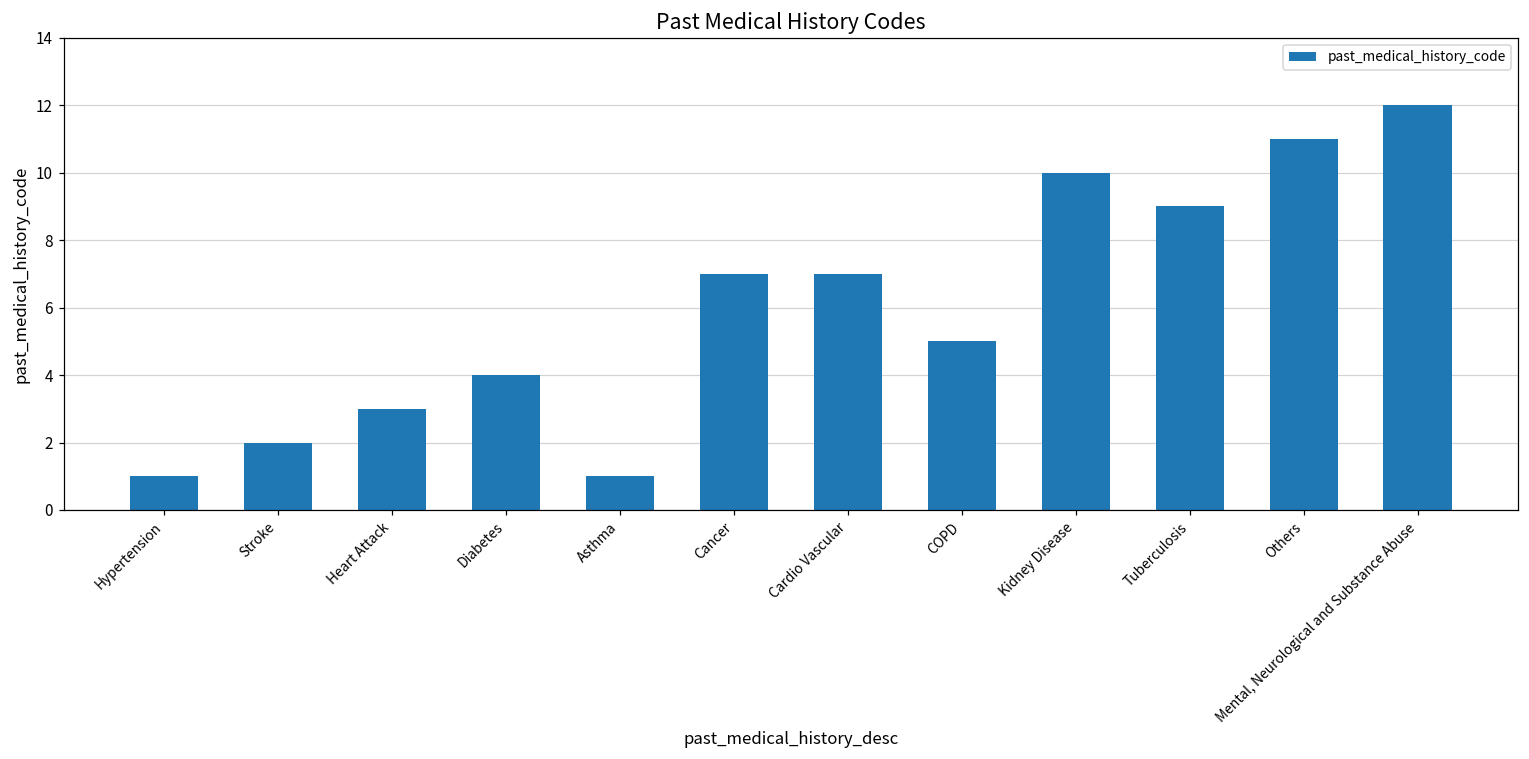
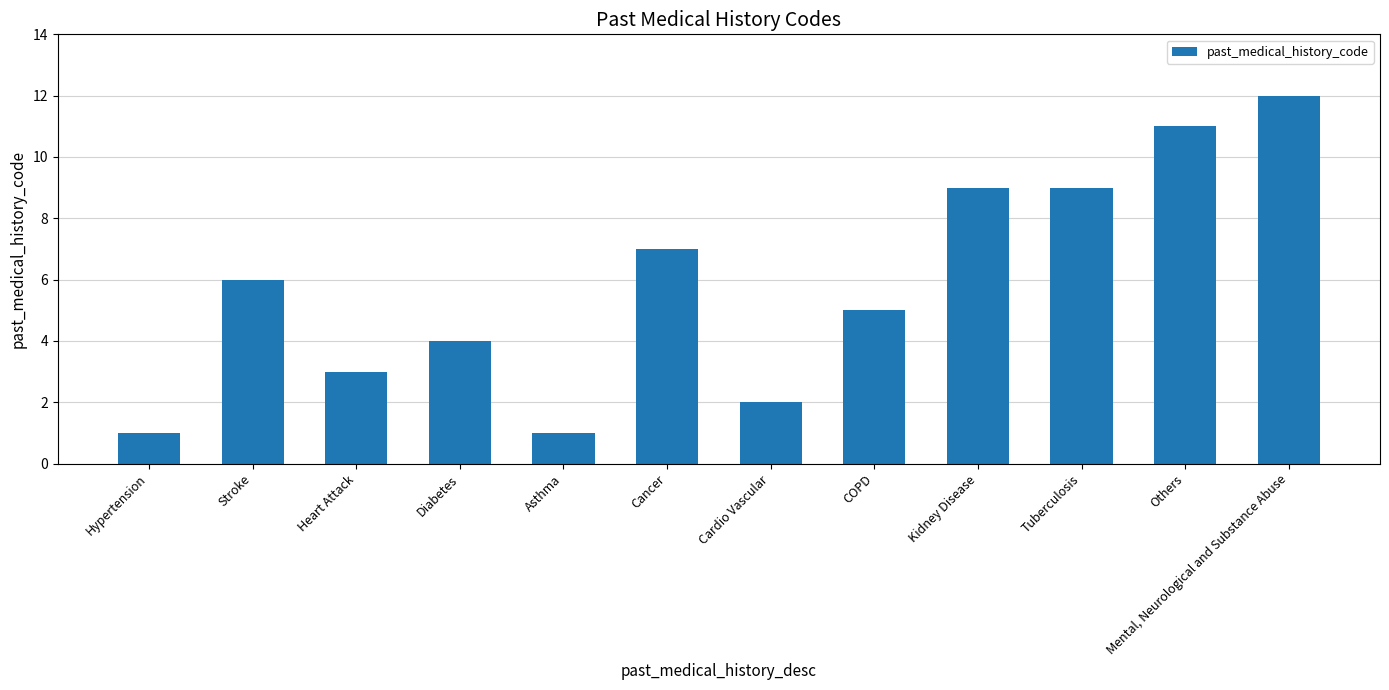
  {
    "Hypertension": 1,
-   "Stroke": 2,
+   "Stroke": 6,
    "Heart Attack": 3,
    "Diabetes": 4,
    "Asthma": 1,
    "Cancer": 7,
-   "Cardio Vascular": 7,
+   "Cardio Vascular": 2,
    "COPD": 5,
-   "Kidney Disease": 10,
+   "Kidney Disease": 9,
    "Tuberculosis": 9,
    "Others": 11,
    "Mental, Neurological and Substance Abuse": 12
  }
